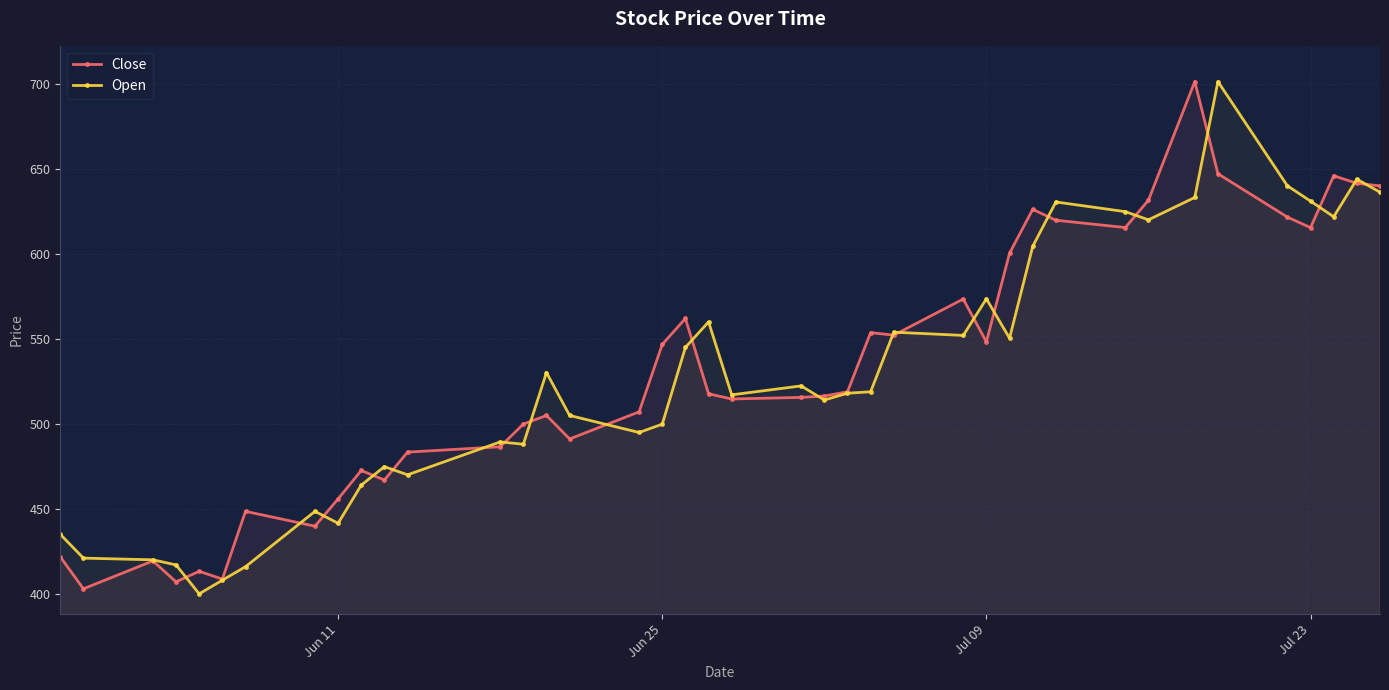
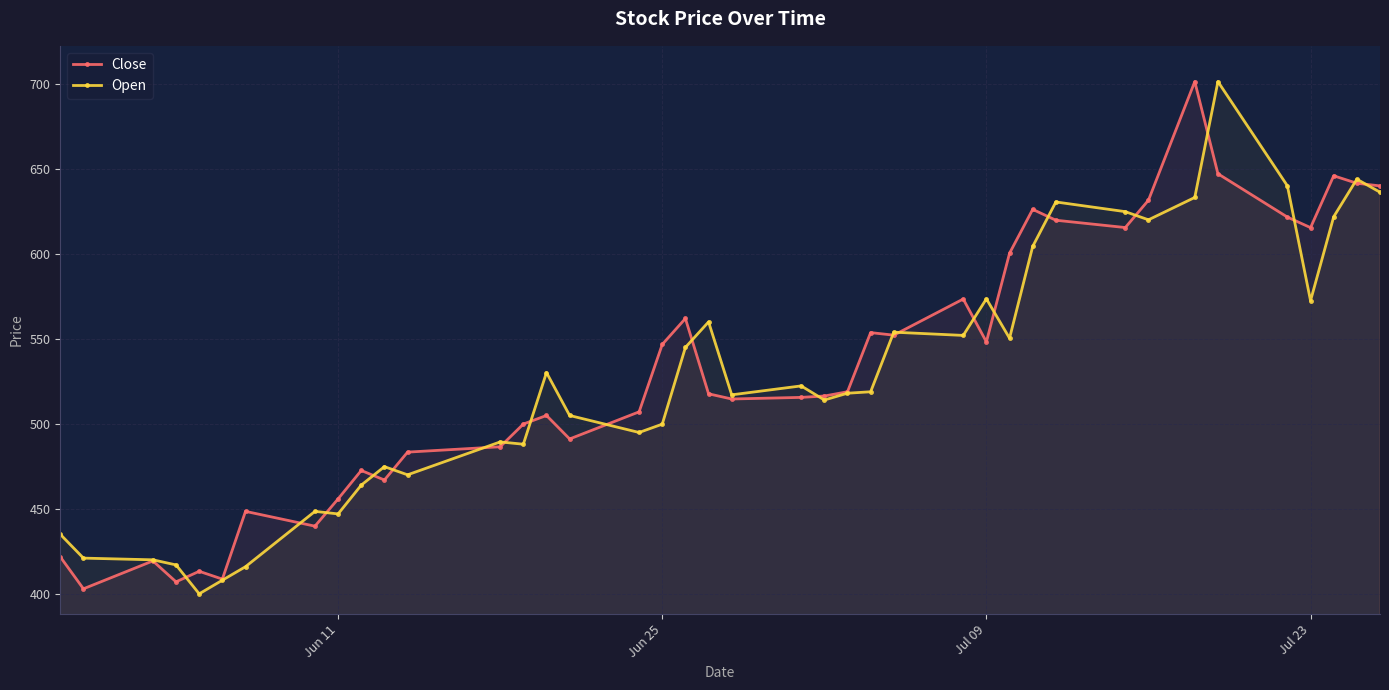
  {
    "Close": {
      "Jun 11": 456,
      "Jun 25": 547,
      "Jul 09": 548,
      "Jul 23": 615
    },
    "Open": {
-     "Jun 11": 442,
+     "Jun 11": 447,
      "Jun 25": 500,
      "Jul 09": 574,
-     "Jul 23": 631
+     "Jul 23": 572
    }
  }
